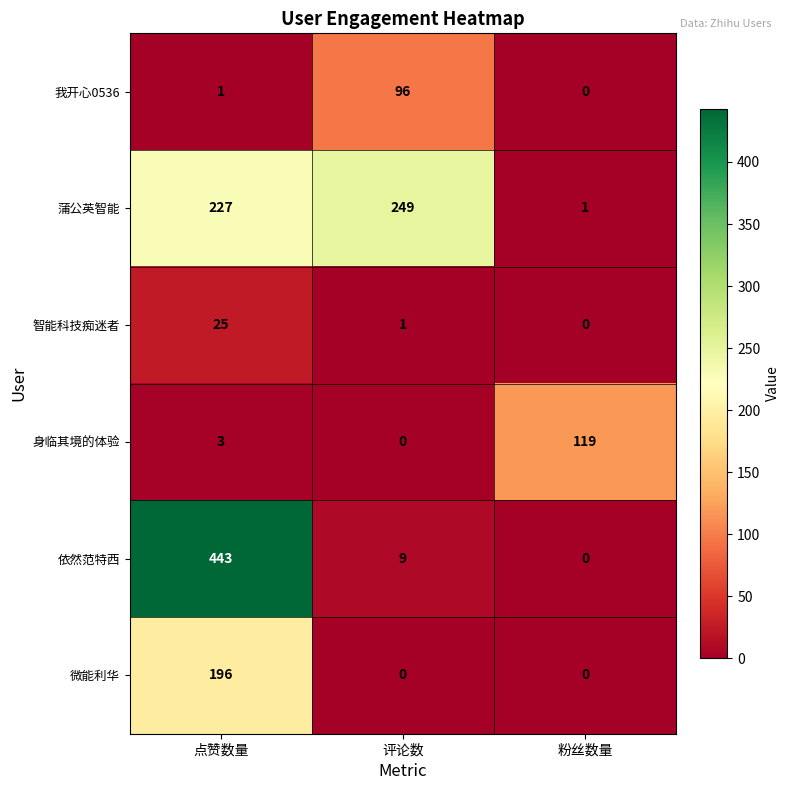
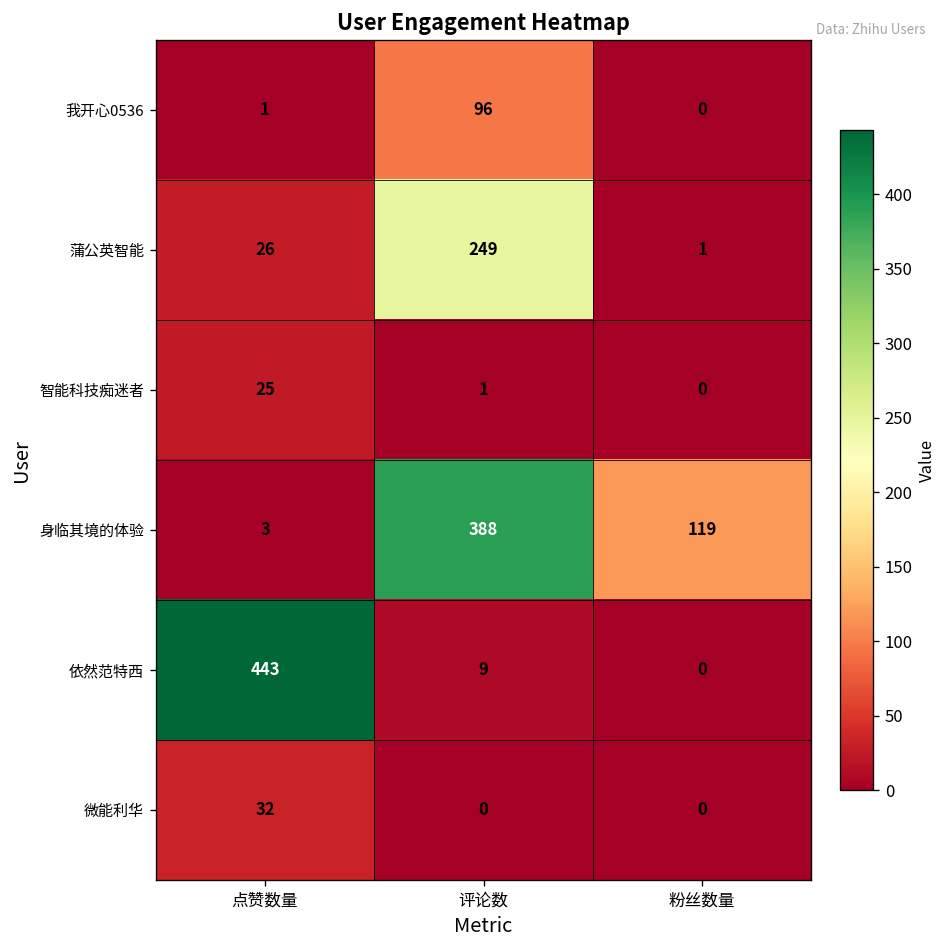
  {
    "我开心0536": {
      "点赞数量": 1,
      "评论数": 96,
      "粉丝数量": 0
    },
    "蒲公英智能": {
-     "点赞数量": 227,
+     "点赞数量": 26,
      "评论数": 249,
      "粉丝数量": 1
    },
    "智能科技痴迷者": {
      "点赞数量": 25,
      "评论数": 1,
      "粉丝数量": 0
    },
    "身临其境的体验": {
      "点赞数量": 3,
-     "评论数": 0,
+     "评论数": 388,
      "粉丝数量": 119
    },
    "依然范特西": {
      "点赞数量": 443,
      "评论数": 9,
      "粉丝数量": 0
    },
    "微能利华": {
-     "点赞数量": 196,
+     "点赞数量": 32,
      "评论数": 0,
      "粉丝数量": 0
    }
  }
